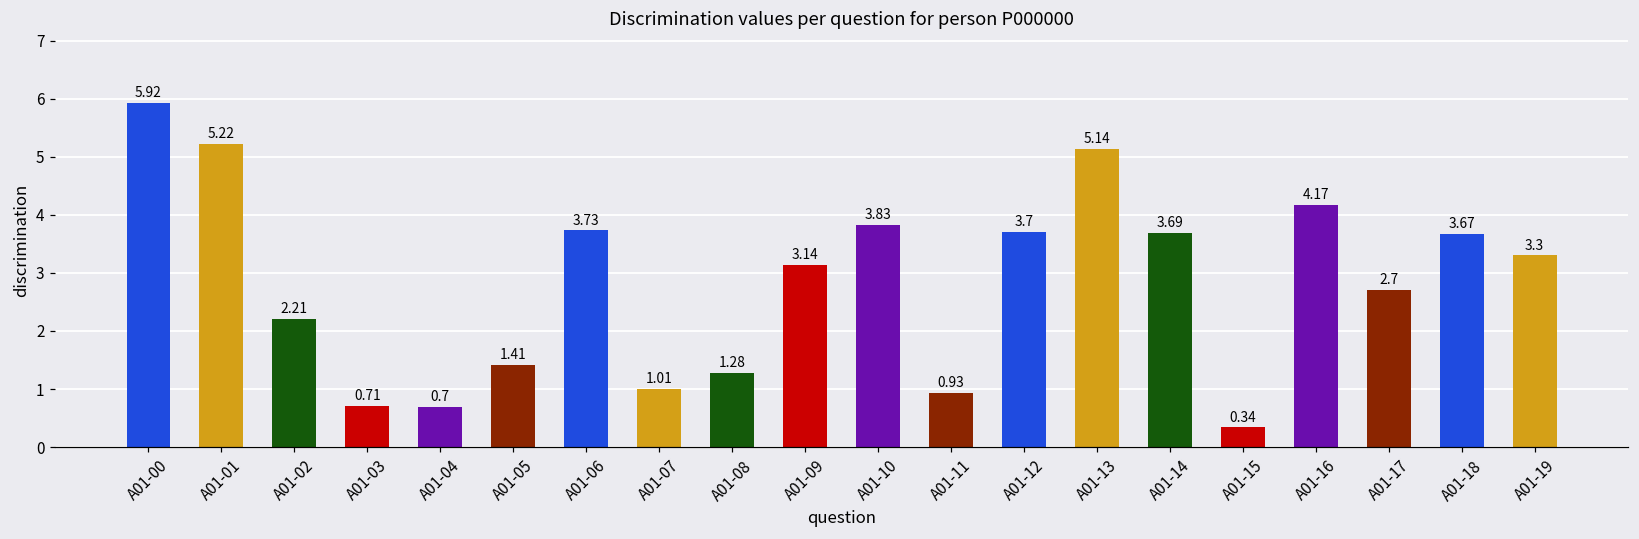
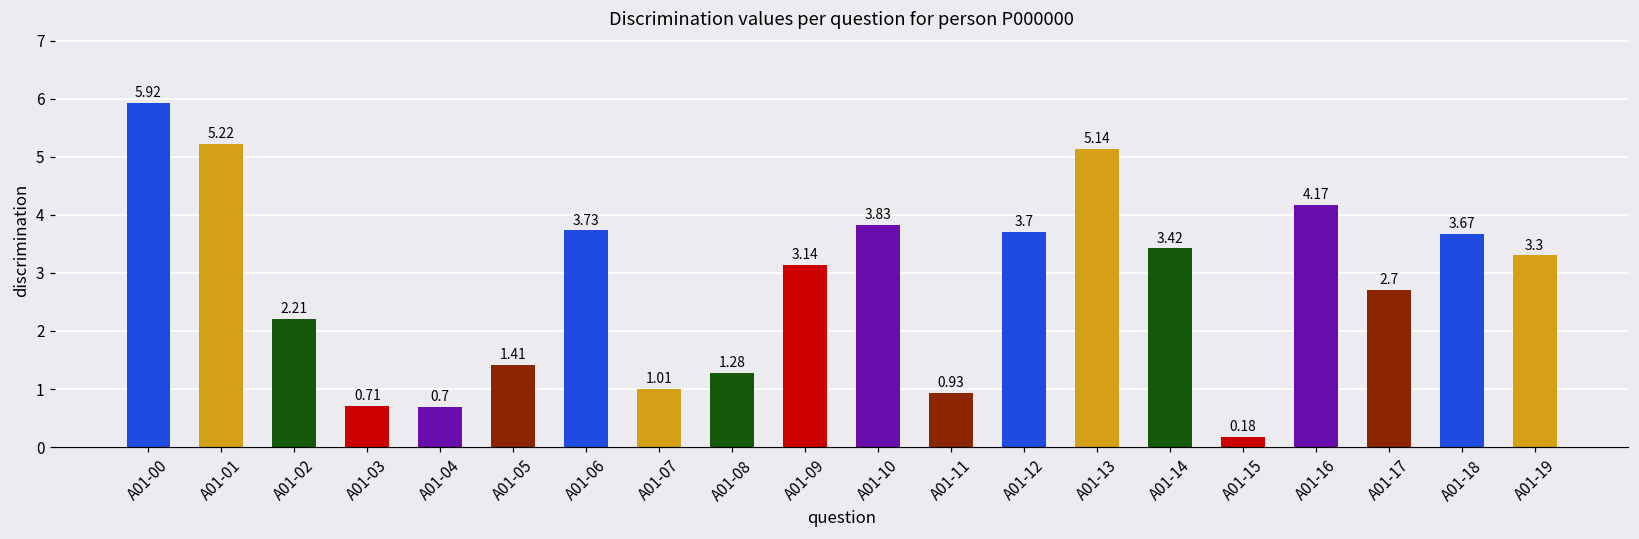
  {
    "A01-00": 5.92,
    "A01-01": 5.22,
    "A01-02": 2.21,
    "A01-03": 0.71,
    "A01-04": 0.7,
    "A01-05": 1.41,
    "A01-06": 3.73,
    "A01-07": 1.01,
    "A01-08": 1.28,
    "A01-09": 3.14,
    "A01-10": 3.83,
    "A01-11": 0.93,
    "A01-12": 3.7,
    "A01-13": 5.14,
-   "A01-14": 3.69,
-   "A01-15": 0.34,
+   "A01-14": 3.42,
+   "A01-15": 0.18,
    "A01-16": 4.17,
    "A01-17": 2.7,
    "A01-18": 3.67,
    "A01-19": 3.3
  }
